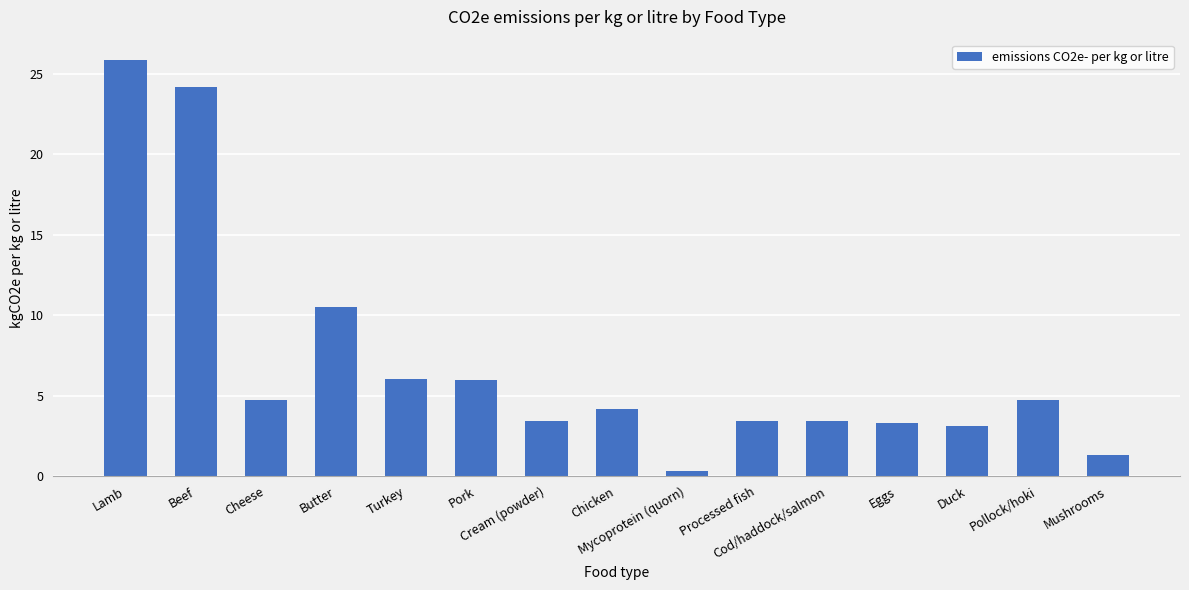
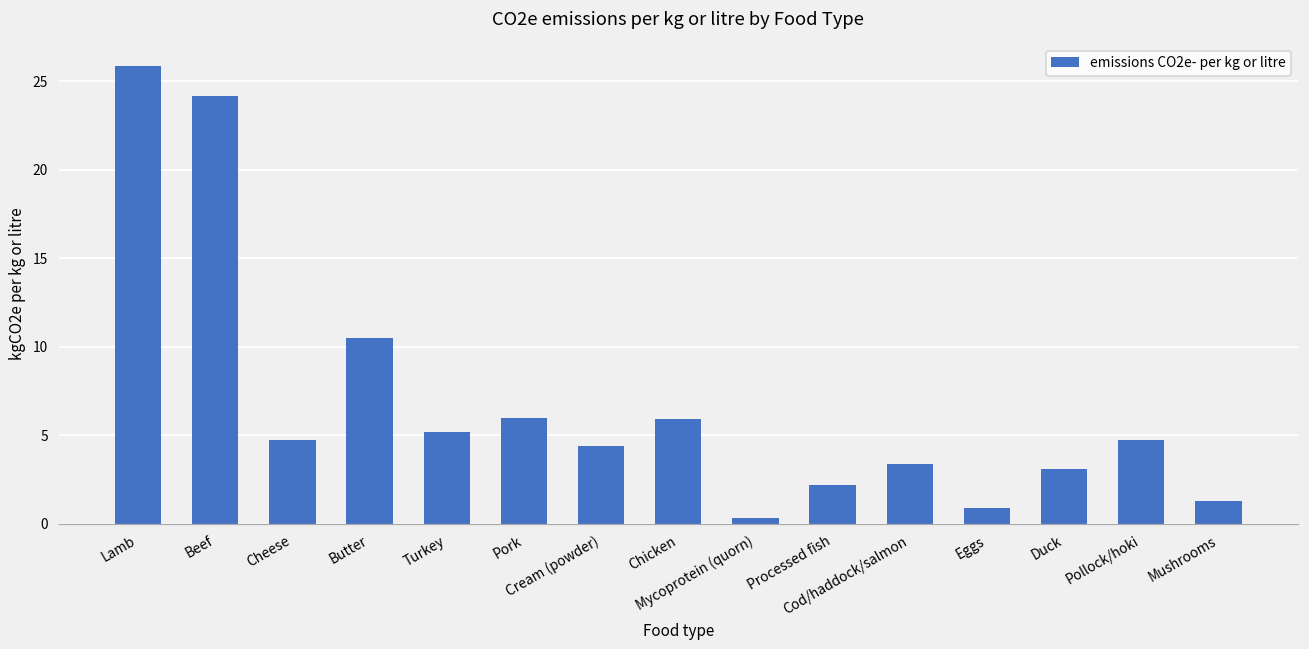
  {
    "Lamb": 25.8,
    "Beef": 24.2,
    "Cheese": 4.7,
    "Butter": 10.5,
-   "Turkey": 6.0,
+   "Turkey": 5.2,
    "Pork": 6.0,
-   "Cream (powder)": 3.4,
-   "Chicken": 4.2,
+   "Cream (powder)": 4.4,
+   "Chicken": 5.9,
    "Mycoprotein (quorn)": 0.3,
-   "Processed fish": 3.4,
+   "Processed fish": 2.2,
    "Cod/haddock/salmon": 3.4,
-   "Eggs": 3.3,
+   "Eggs": 0.9,
    "Duck": 3.1,
    "Pollock/hoki": 4.7,
    "Mushrooms": 1.3
  }
